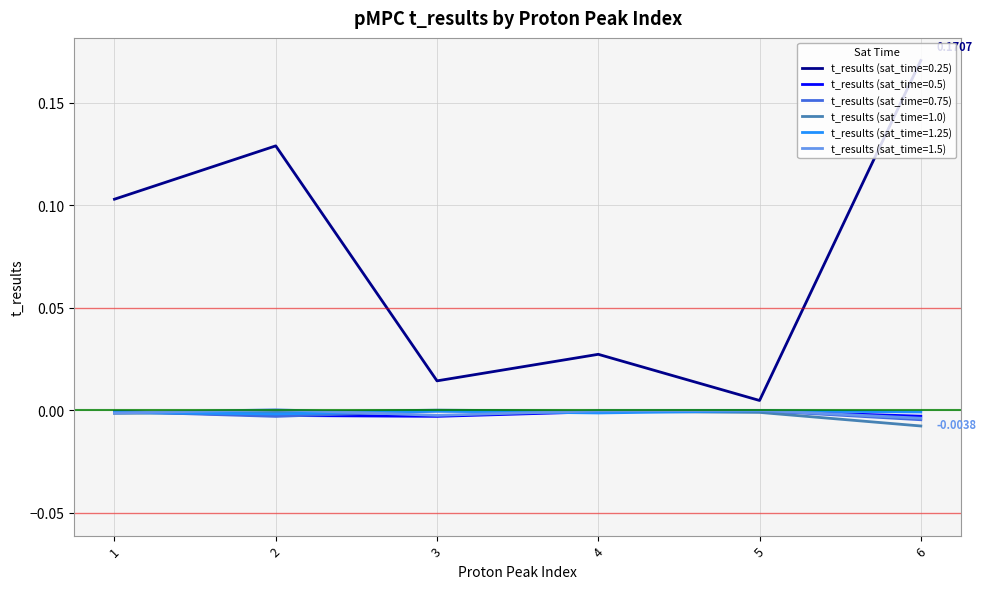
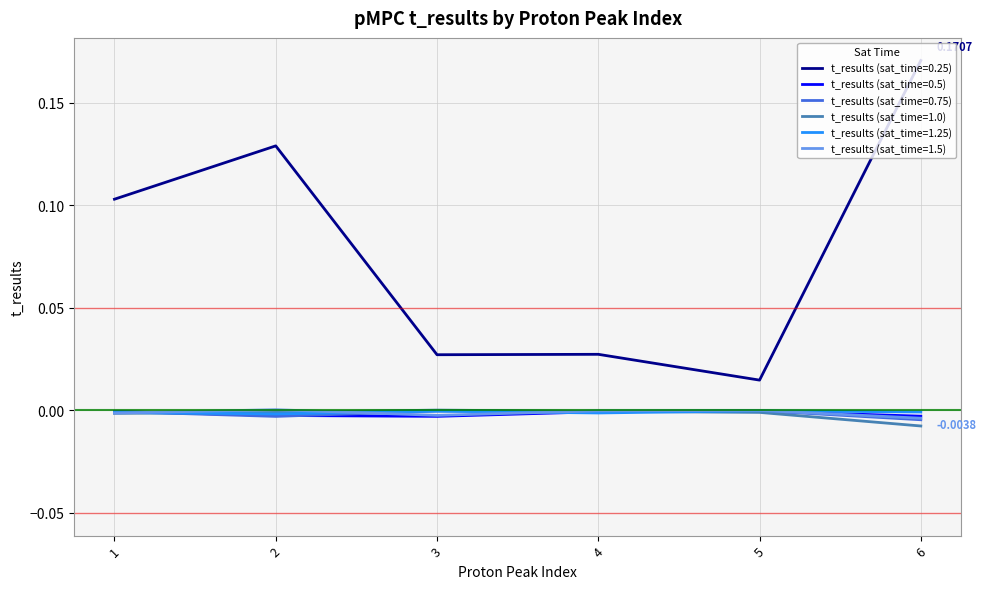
  {
    "t_results (sat_time=0.25)": {
      "1": 0.103,
      "2": 0.129,
-     "3": 0.014,
+     "3": 0.027,
      "4": 0.027,
-     "5": 0.005
+     "5": 0.015
    },
    "t_results (sat_time=1.25)": {
      "6": -0.001
    }
  }
